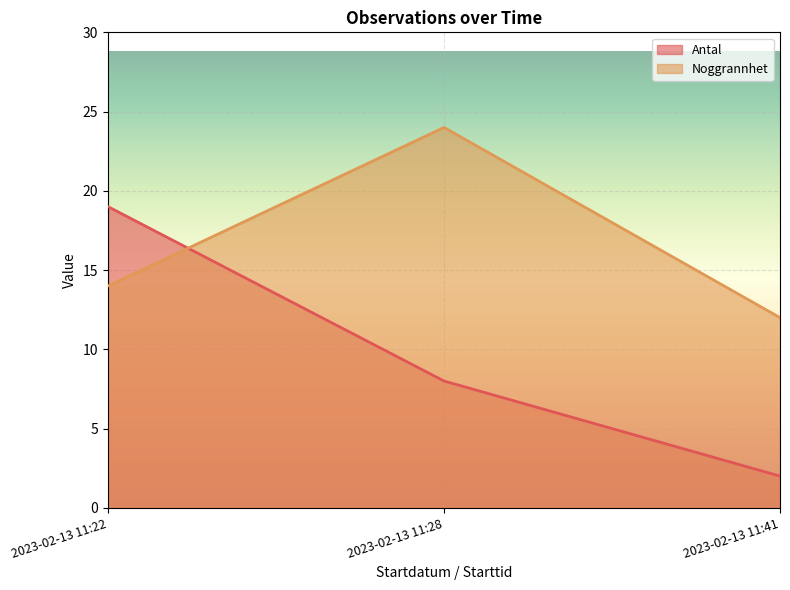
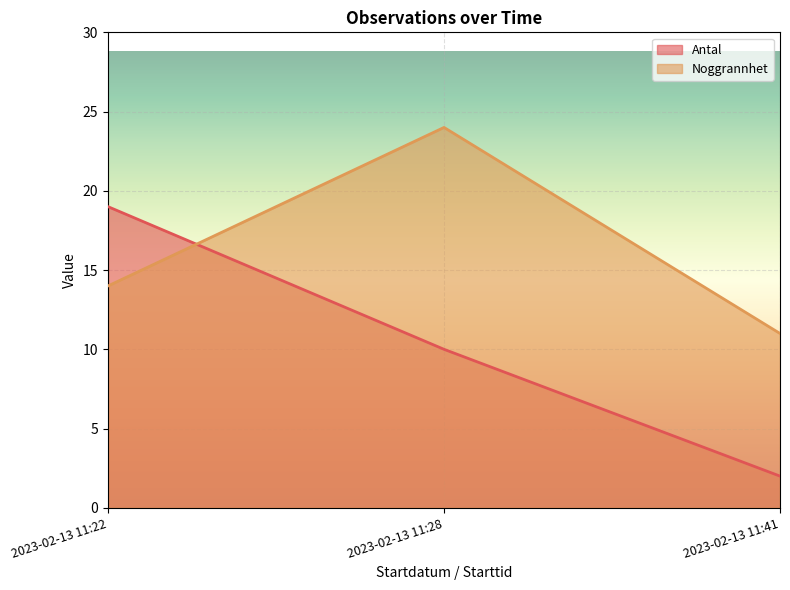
  {
    "Antal": {
      "2023-02-13 11:22": 19,
-     "2023-02-13 11:28": 8,
+     "2023-02-13 11:28": 10,
      "2023-02-13 11:41": 2
    },
    "Noggrannhet": {
      "2023-02-13 11:22": 14,
      "2023-02-13 11:28": 24,
-     "2023-02-13 11:41": 12
+     "2023-02-13 11:41": 11
    }
  }
